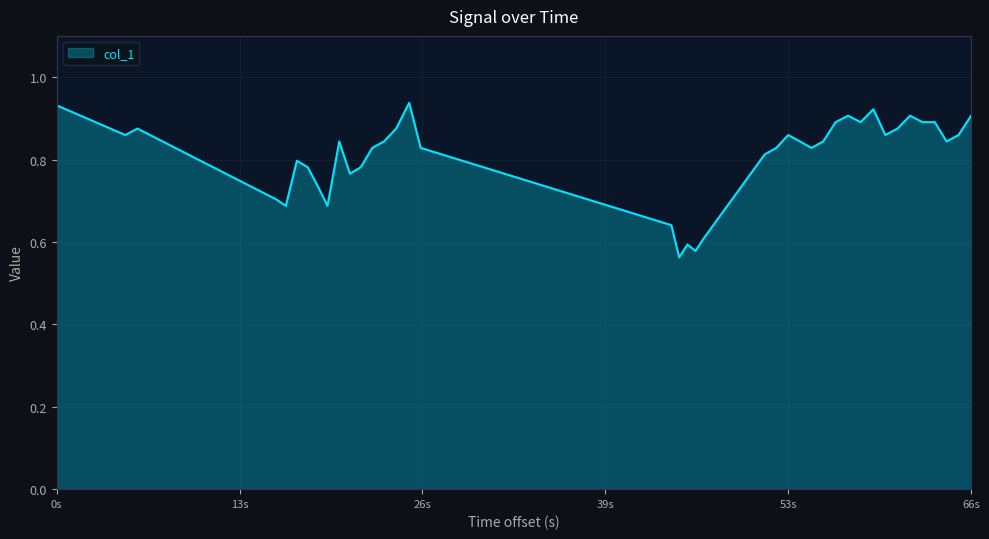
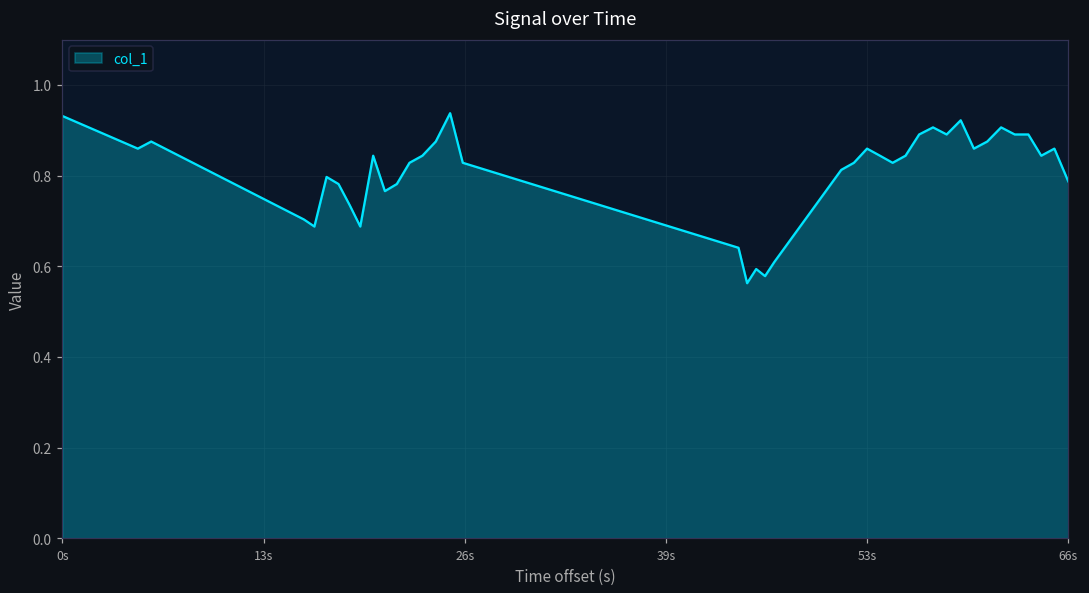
  {
    "0s": 0.93,
    "53s": 0.86,
-   "66s": 0.91
+   "66s": 0.79
  }
